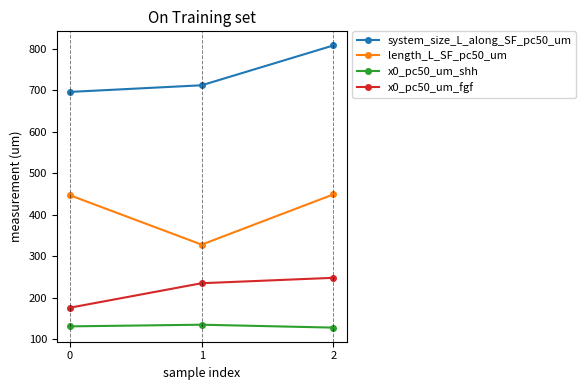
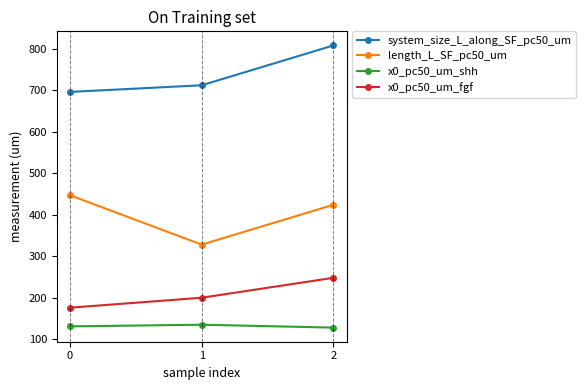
  {
    "system_size_L_along_SF_pc50_um": {
      "0": 700,
      "1": 710,
      "2": 810
    },
    "length_L_SF_pc50_um": {
      "0": 450,
      "1": 330,
-     "2": 450
+     "2": 420
    },
    "x0_pc50_um_shh": {
      "0": 130,
      "1": 140,
      "2": 130
    },
    "x0_pc50_um_fgf": {
      "0": 180,
-     "1": 240,
+     "1": 200,
      "2": 250
    }
  }
